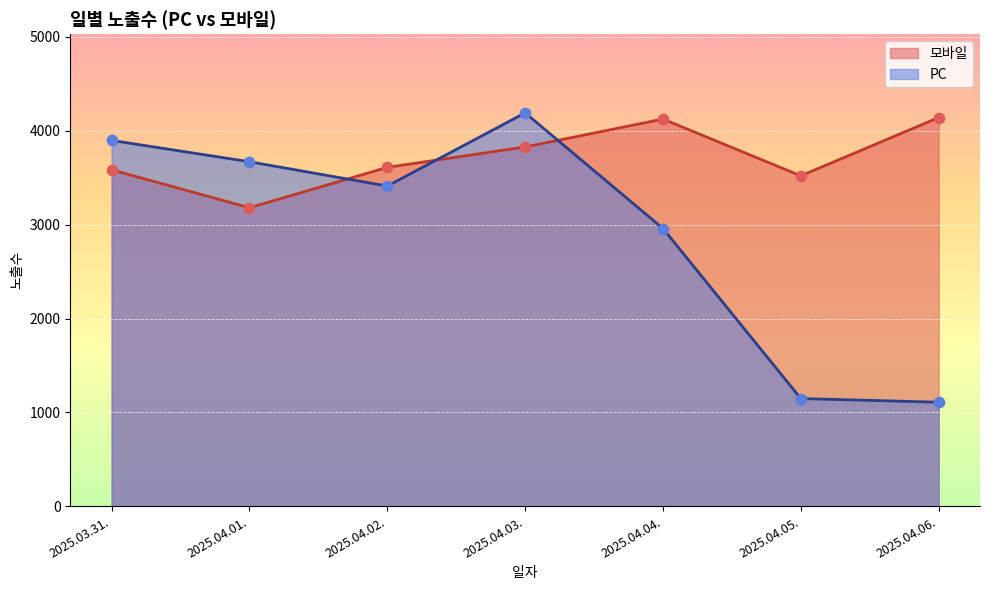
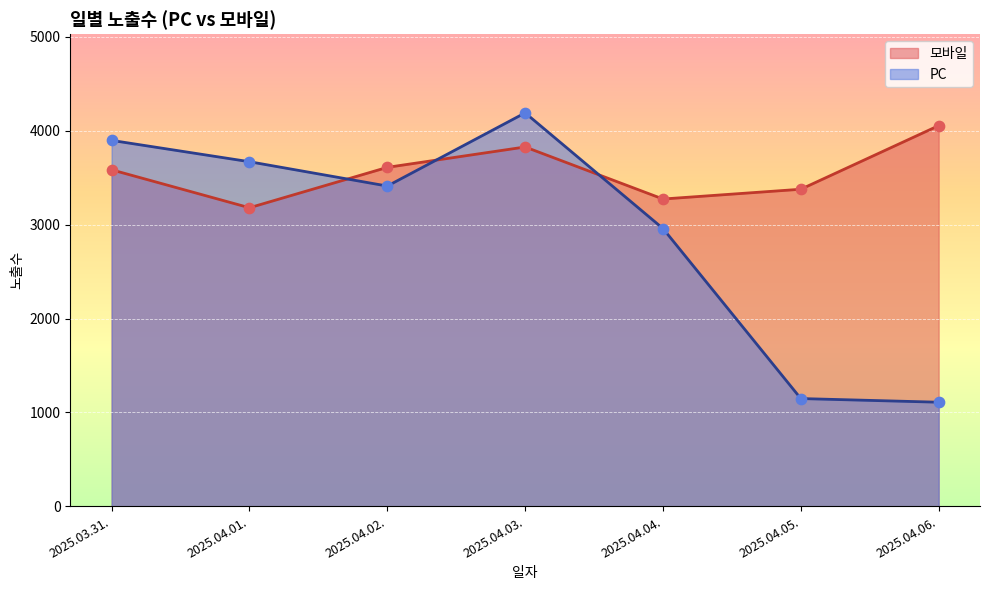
  {
    "모바일": {
      "2025.03.31.": 3600,
      "2025.04.01.": 3200,
      "2025.04.02.": 3600,
      "2025.04.03.": 3800,
-     "2025.04.04.": 4100,
-     "2025.04.05.": 3500,
-     "2025.04.06.": 4140
+     "2025.04.04.": 3300,
+     "2025.04.05.": 3400,
+     "2025.04.06.": 4050
    },
    "PC": {
      "2025.03.31.": 3900,
      "2025.04.01.": 3700,
      "2025.04.02.": 3400,
      "2025.04.03.": 4200,
      "2025.04.04.": 3000,
      "2025.04.05.": 1100,
      "2025.04.06.": 1100
    }
  }
